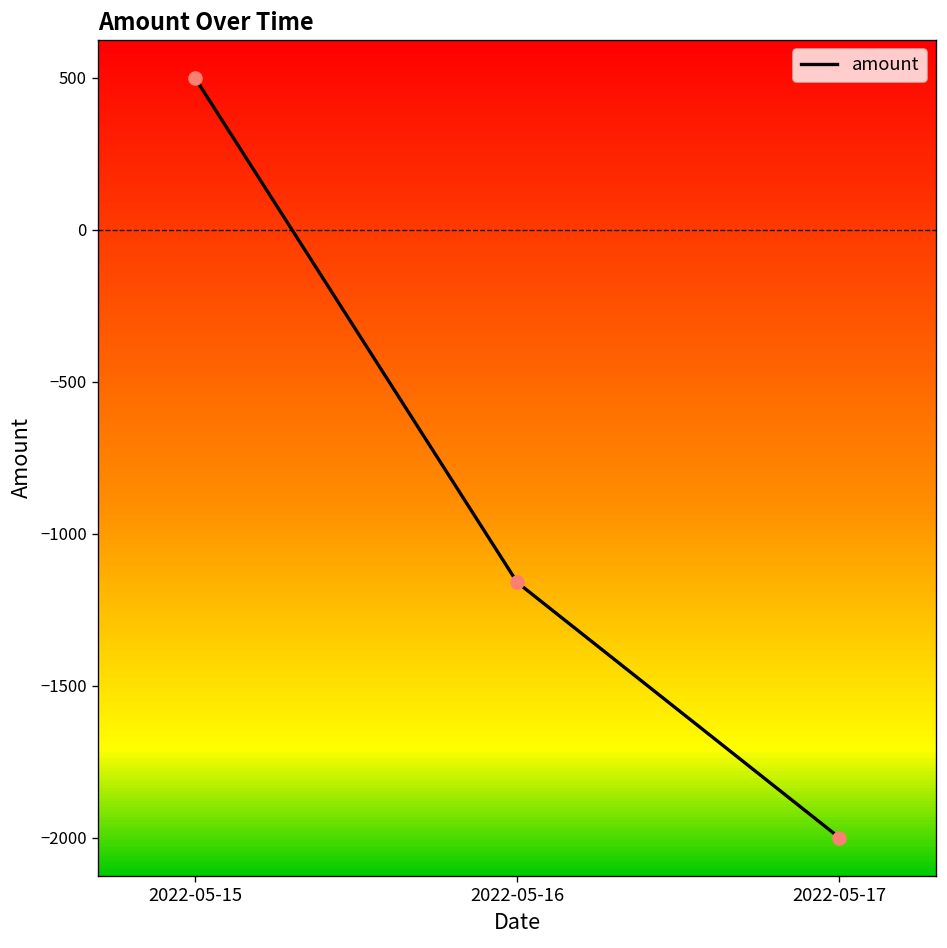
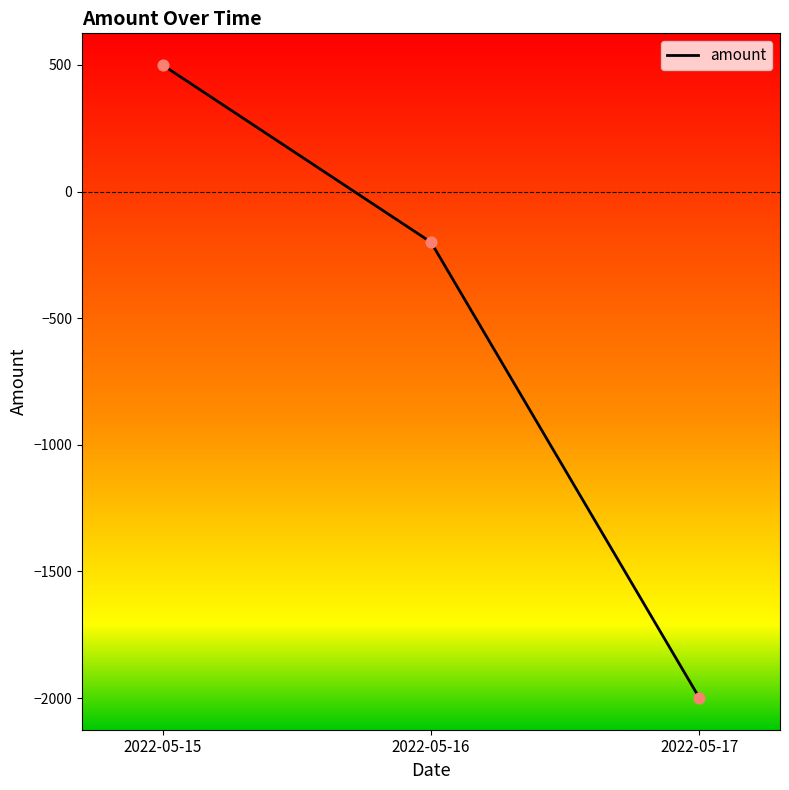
  {
    "2022-05-15": 500,
-   "2022-05-16": -1160,
+   "2022-05-16": -200,
    "2022-05-17": -2000
  }
